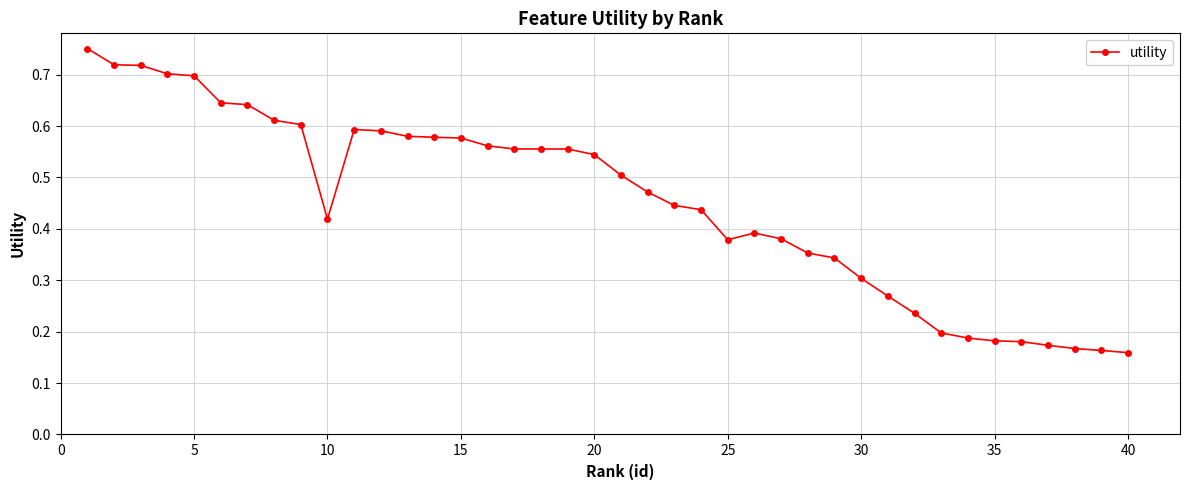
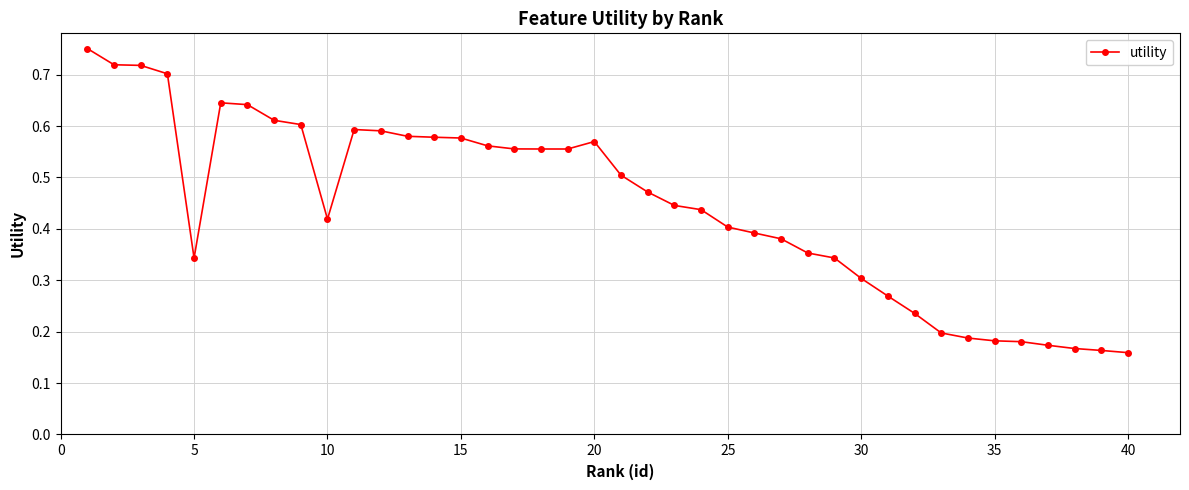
  {
-   "5": 0.70,
+   "5": 0.34,
    "10": 0.42,
    "15": 0.58,
-   "20": 0.54,
-   "25": 0.38,
+   "20": 0.57,
+   "25": 0.40,
    "30": 0.30,
    "35": 0.18,
    "40": 0.16
  }
